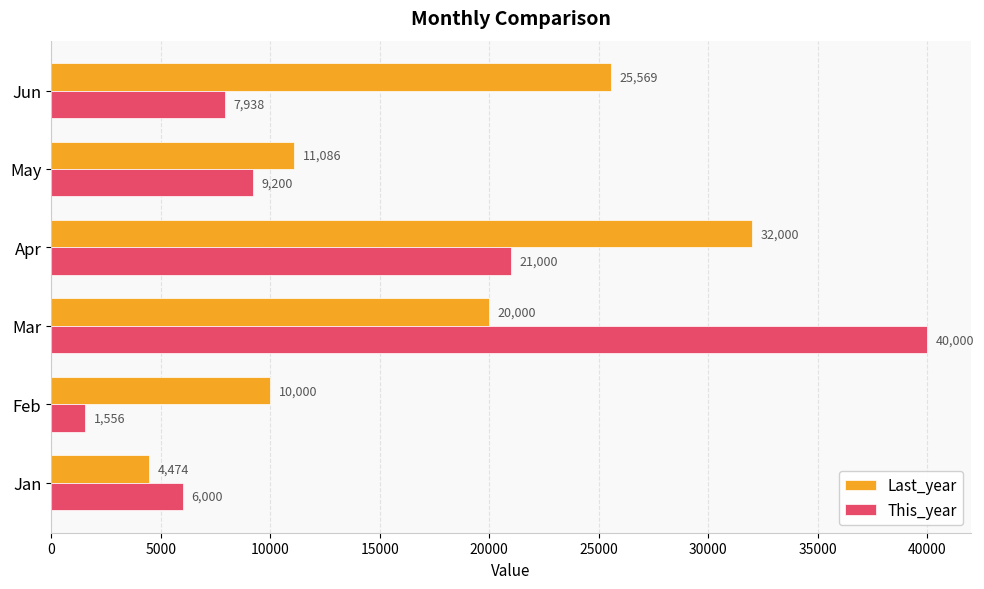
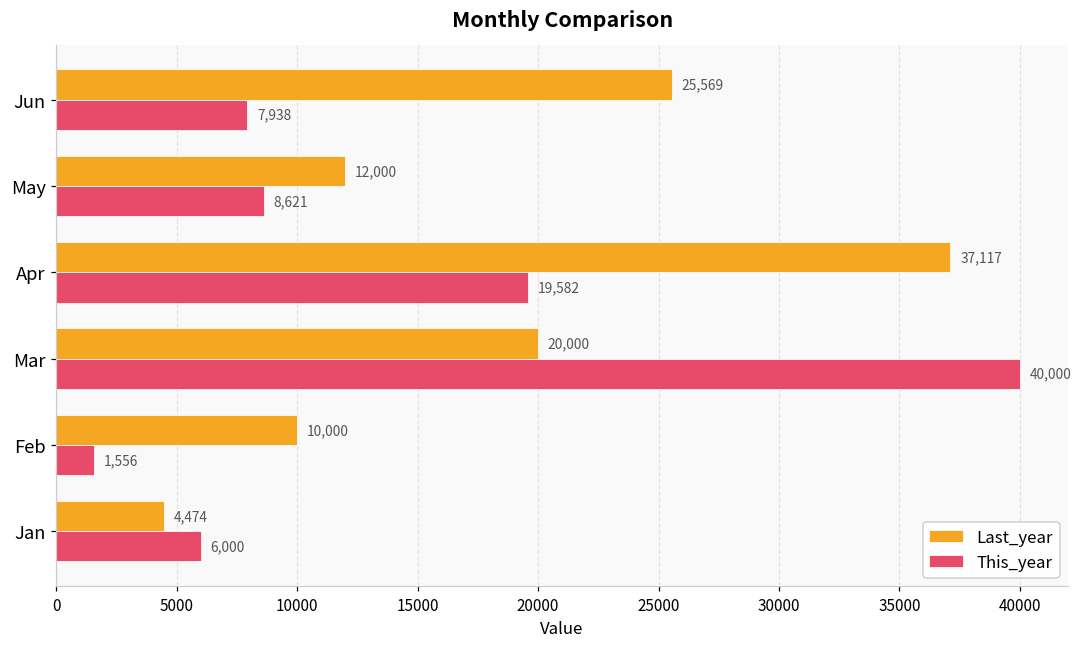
  {
    "Last_year": {
      "Jun": "25,569",
-     "May": "11,086",
-     "Apr": "32,000",
+     "May": "12,000",
+     "Apr": "37,117",
      "Mar": "20,000",
      "Feb": "10,000",
      "Jan": "4,474"
    },
    "This_year": {
      "Jun": "7,938",
-     "May": "9,200",
-     "Apr": "21,000",
+     "May": "8,621",
+     "Apr": "19,582",
      "Mar": "40,000",
      "Feb": "1,556",
      "Jan": "6,000"
    }
  }
